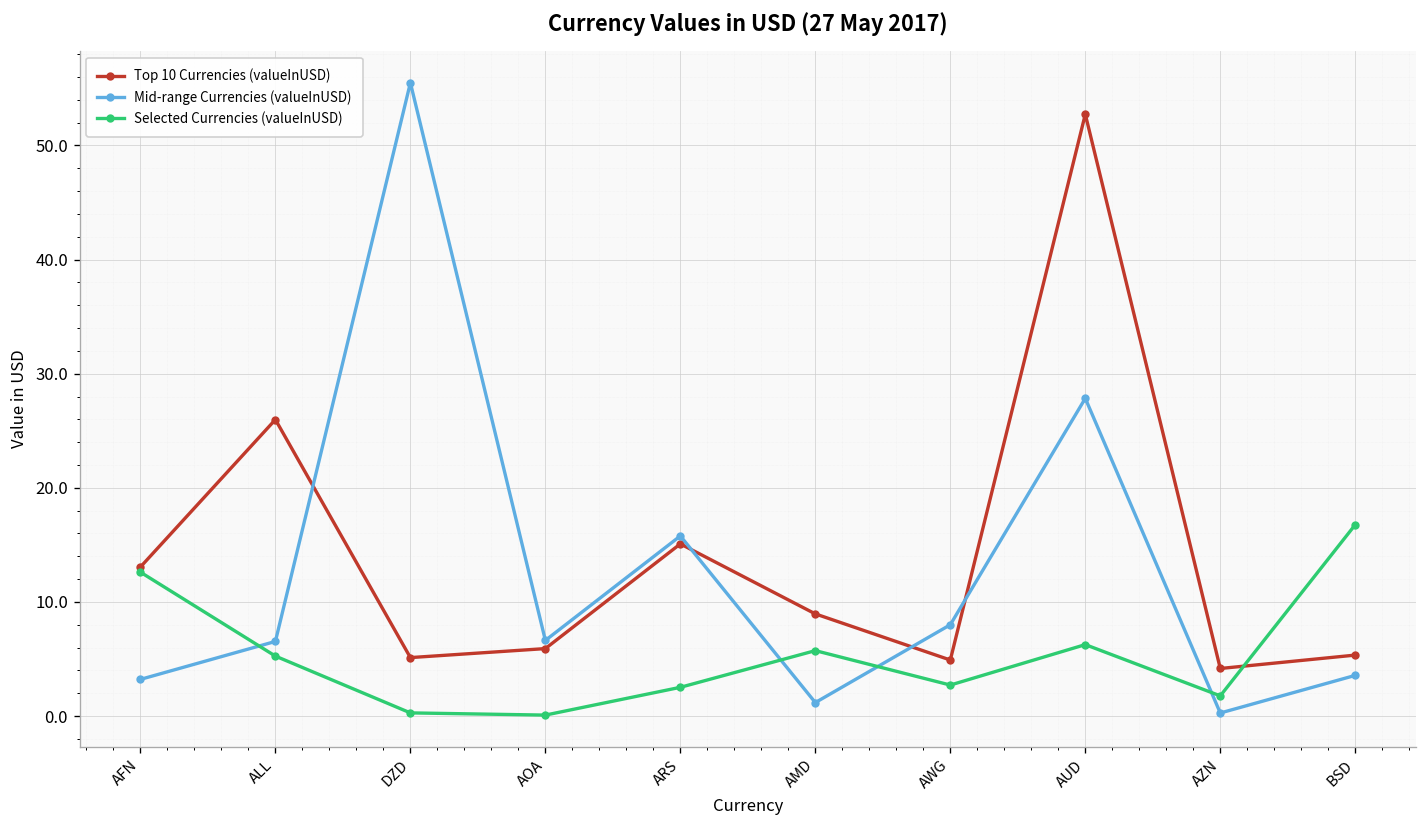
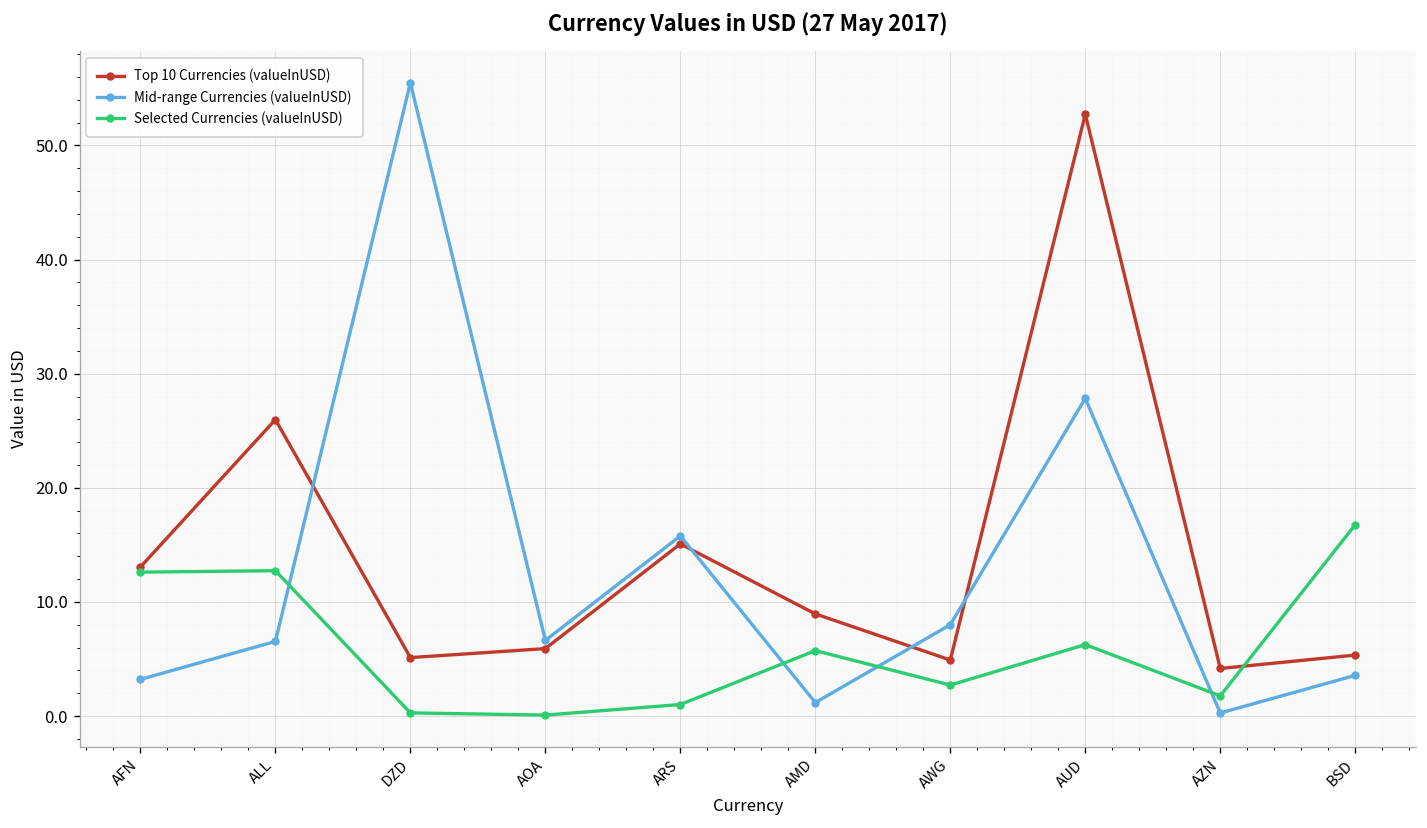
  {
    "Top 10 Currencies (valueInUSD)": {
      "AFN": 13,
      "ALL": 26,
      "DZD": 5,
      "AOA": 6,
      "ARS": 15,
      "AMD": 9,
      "AWG": 5,
      "AUD": 53,
      "AZN": 4,
      "BSD": 5
    },
    "Mid-range Currencies (valueInUSD)": {
      "AFN": 3,
      "ALL": 7,
      "DZD": 55,
      "AOA": 7,
      "ARS": 16,
      "AMD": 1,
      "AWG": 8,
      "AUD": 28,
      "AZN": 0,
      "BSD": 4
    },
    "Selected Currencies (valueInUSD)": {
      "AFN": 13,
-     "ALL": 5,
+     "ALL": 13,
      "DZD": 0,
      "AOA": 0,
-     "ARS": 3,
+     "ARS": 1,
      "AMD": 6,
      "AWG": 3,
      "AUD": 6,
      "AZN": 2,
      "BSD": 17
    }
  }
